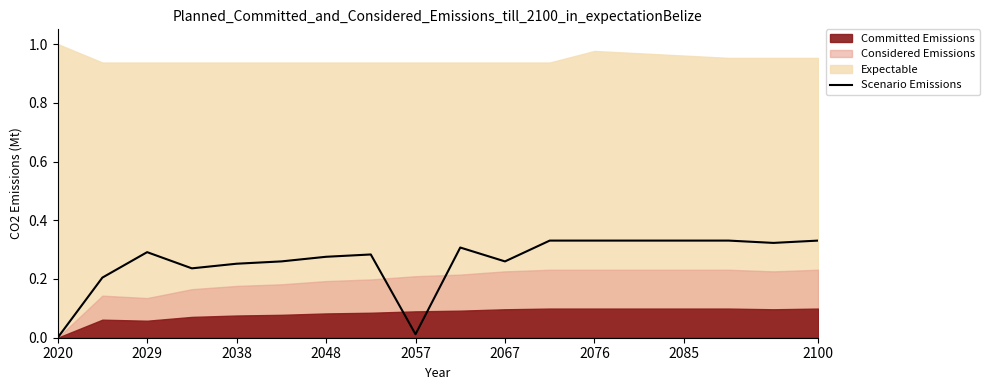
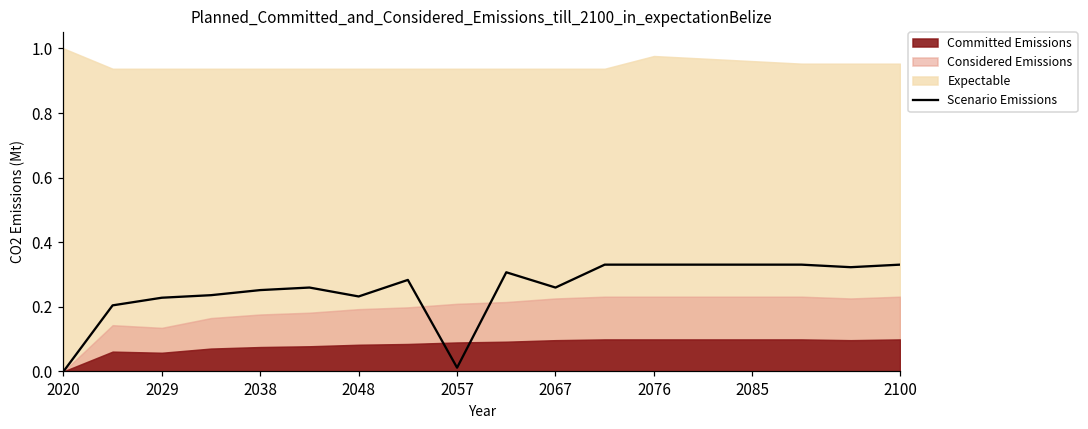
  {
    "Scenario Emissions": {
-     "2029": 0.29,
+     "2029": 0.23,
      "2038": 0.25,
-     "2048": 0.28,
+     "2048": 0.23,
      "2057": 0.01,
      "2067": 0.26,
      "2076": 0.33,
      "2085": 0.33,
      "2100": 0.33
    }
  }
